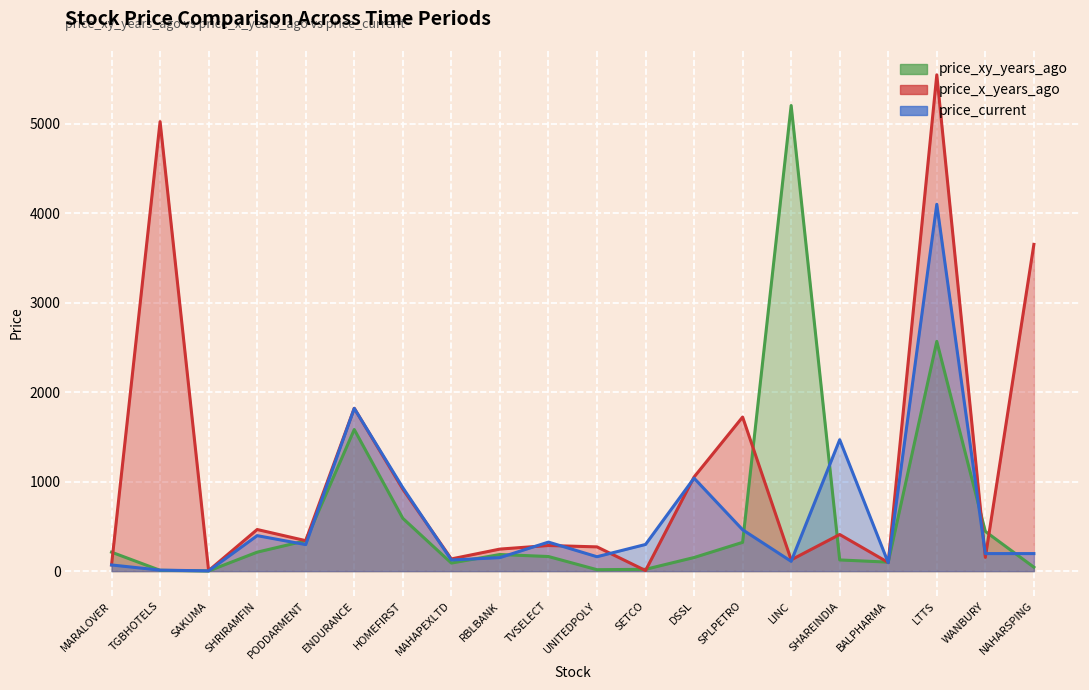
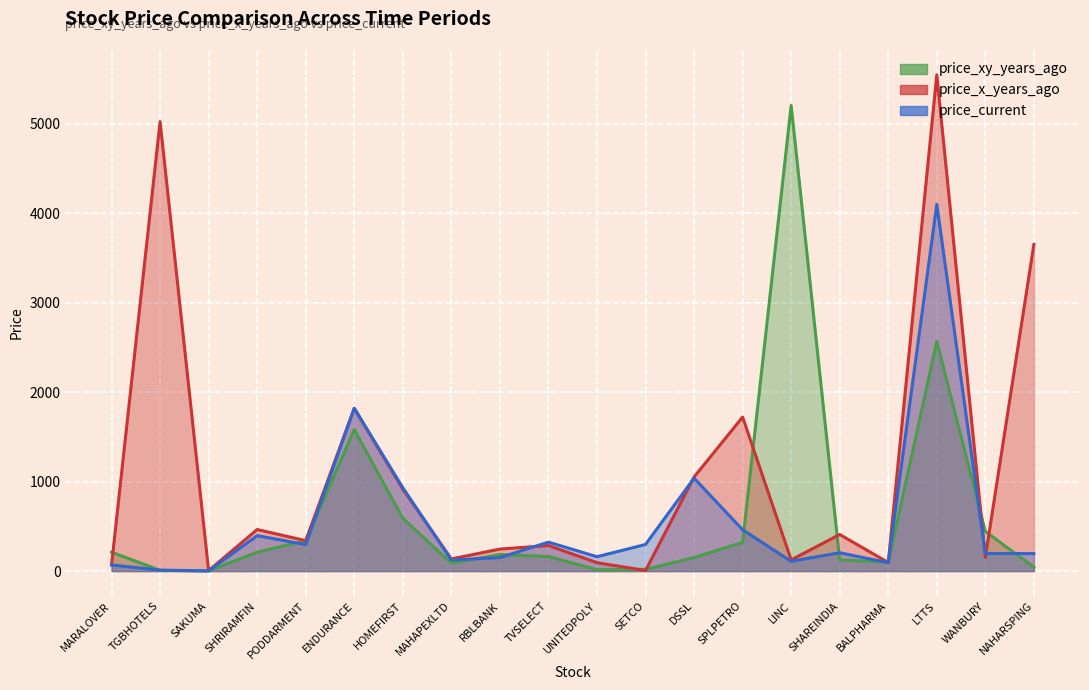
  {
    "price_xy_years_ago": {
      "MARALOVER": 200,
      "SHRIRAMFIN": 200,
      "ENDURANCE": 1600,
      "HOMEFIRST": 600,
      "MAHAPEXLTD": 100,
      "RBLBANK": 200,
      "TVSELECT": 200,
      "UNITEDPOLY": 0,
      "DSSL": 200,
      "SPLPETRO": 300,
      "LINC": 5200,
      "SHAREINDIA": 100,
      "LTTS": 2600,
      "WANBURY": 400,
      "NAHARSPING": 0
    },
    "price_x_years_ago": {
      "TGBHOTELS": 5000,
      "SHRIRAMFIN": 500,
      "RBLBANK": 200,
      "TVSELECT": 300,
-     "UNITEDPOLY": 300,
+     "UNITEDPOLY": 100,
      "SPLPETRO": 1700,
      "SHAREINDIA": 400,
      "LTTS": 5500,
      "WANBURY": 200,
      "NAHARSPING": 3700
    },
    "price_current": {
      "SHRIRAMFIN": 400,
      "PODDARMENT": 300,
      "RBLBANK": 200,
      "TVSELECT": 300,
      "UNITEDPOLY": 200,
      "SETCO": 300,
      "SPLPETRO": 500,
-     "SHAREINDIA": 1500,
+     "SHAREINDIA": 200,
      "LTTS": 4100,
      "WANBURY": 200,
      "NAHARSPING": 200
    }
  }
